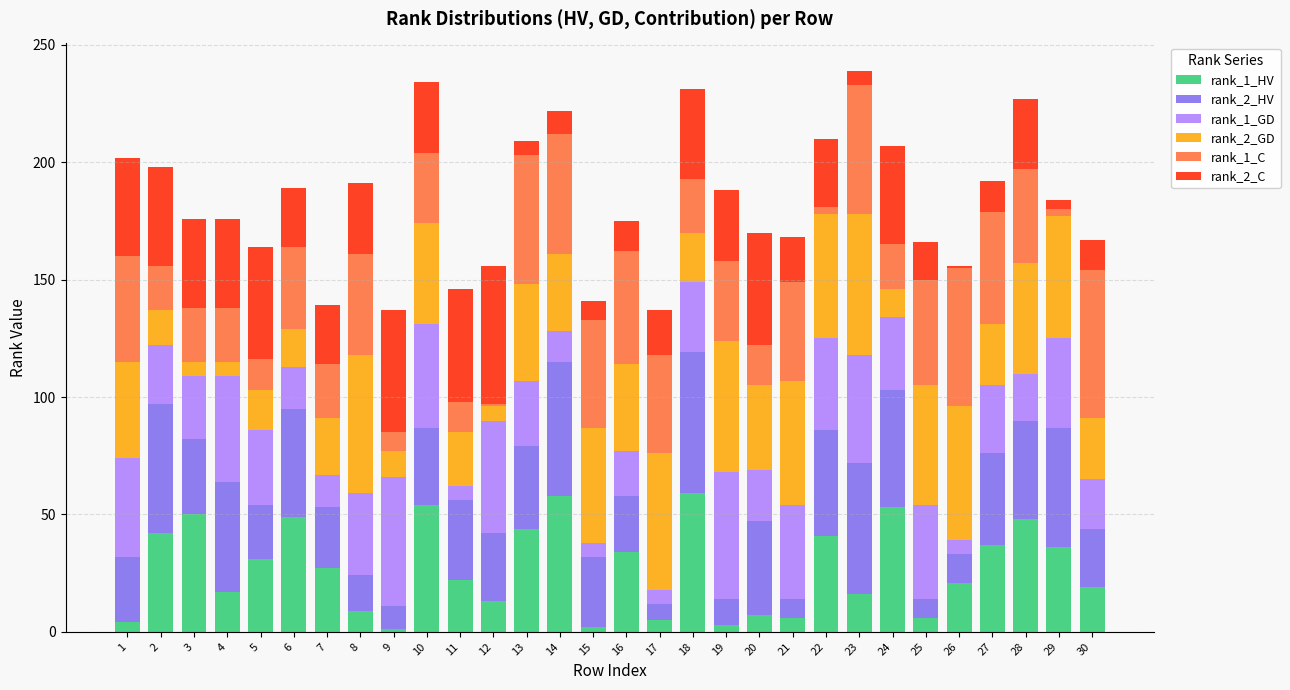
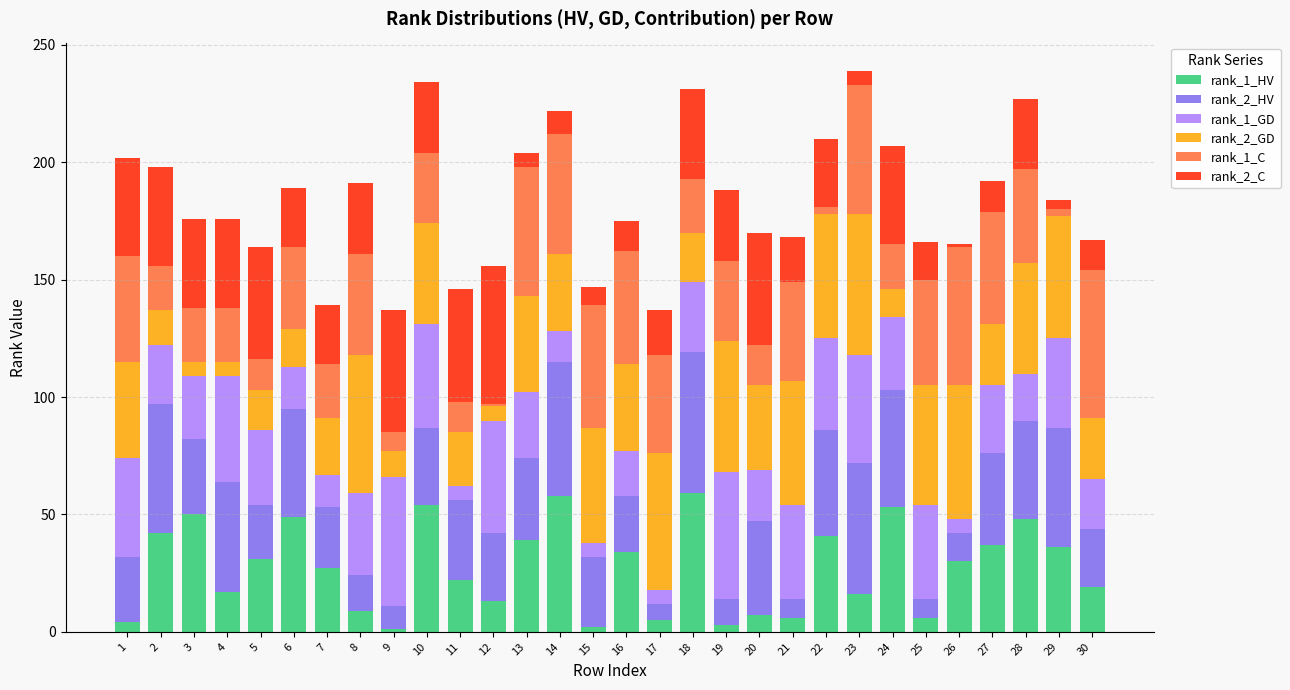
  {
    "rank_1_HV": {
      "1": 4,
      "2": 42,
      "3": 50,
      "4": 17,
      "5": 31,
      "6": 49,
      "7": 27,
      "8": 9,
      "10": 54,
      "11": 22,
      "12": 13,
-     "13": 44,
+     "13": 39,
      "14": 58,
      "15": 2,
      "16": 34,
      "17": 5,
      "18": 59,
      "19": 3,
      "20": 7,
      "21": 6,
      "22": 41,
      "23": 16,
      "24": 53,
      "25": 6,
-     "26": 21,
+     "26": 30,
      "27": 37,
      "28": 48,
      "29": 36,
      "30": 19
    },
    "rank_2_GD": {
      "1": 41,
      "2": 15,
      "3": 6,
      "4": 6,
      "5": 17,
      "6": 16,
      "7": 24,
      "8": 59,
      "9": 11,
      "10": 43,
      "11": 23,
      "12": 6,
      "13": 41,
      "14": 33,
      "15": 49,
      "16": 37,
      "17": 58,
      "18": 21,
      "19": 56,
      "20": 36,
      "21": 53,
      "22": 53,
      "23": 60,
      "24": 12,
      "25": 51,
      "26": 57,
      "27": 26,
      "28": 47,
      "29": 52,
      "30": 26
    },
    "rank_1_C": {
      "1": 45,
      "2": 19,
      "3": 23,
      "4": 23,
      "5": 13,
      "6": 35,
      "7": 23,
      "8": 43,
      "9": 8,
      "10": 30,
      "11": 13,
      "13": 55,
      "14": 51,
-     "15": 46,
+     "15": 52,
      "16": 48,
      "17": 42,
      "18": 23,
      "19": 34,
      "20": 17,
      "21": 42,
      "22": 3,
      "23": 55,
      "24": 19,
      "25": 45,
      "26": 59,
      "27": 48,
      "28": 40,
      "29": 3,
      "30": 63
    },
    "rank_2_C": {
      "1": 42,
      "2": 42,
      "3": 38,
      "4": 38,
      "5": 48,
      "6": 25,
      "7": 25,
      "8": 30,
      "9": 52,
      "10": 30,
      "11": 48,
      "12": 59,
      "13": 6,
      "14": 10,
      "15": 8,
      "16": 13,
      "17": 19,
      "18": 38,
      "19": 30,
      "20": 48,
      "21": 19,
      "22": 29,
      "23": 6,
      "24": 42,
      "25": 16,
      "27": 13,
      "28": 30,
      "29": 4,
      "30": 13
    }
  }
